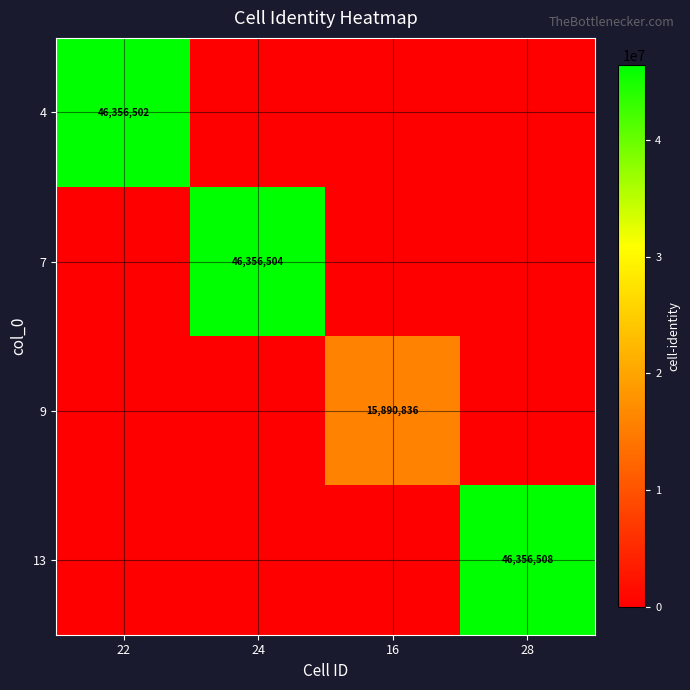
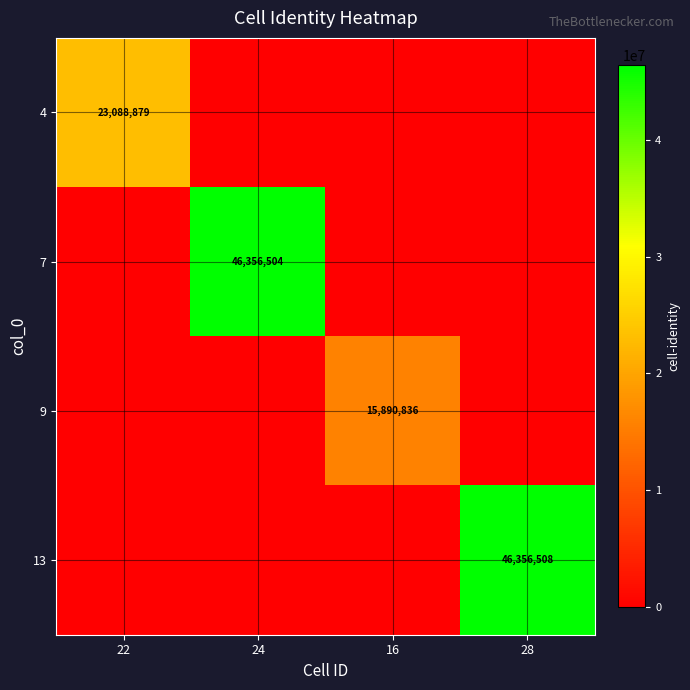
  {
    "4": {
-     "22": "46,356,502"
+     "22": "23,088,879"
    },
    "7": {
      "24": "46,356,504"
    },
    "9": {
      "16": "15,890,836"
    },
    "13": {
      "28": "46,356,508"
    }
  }
